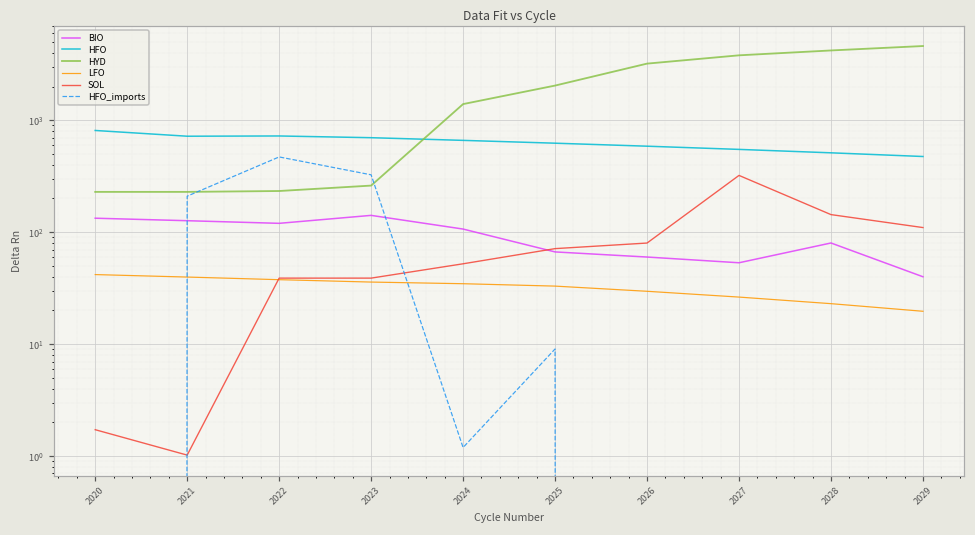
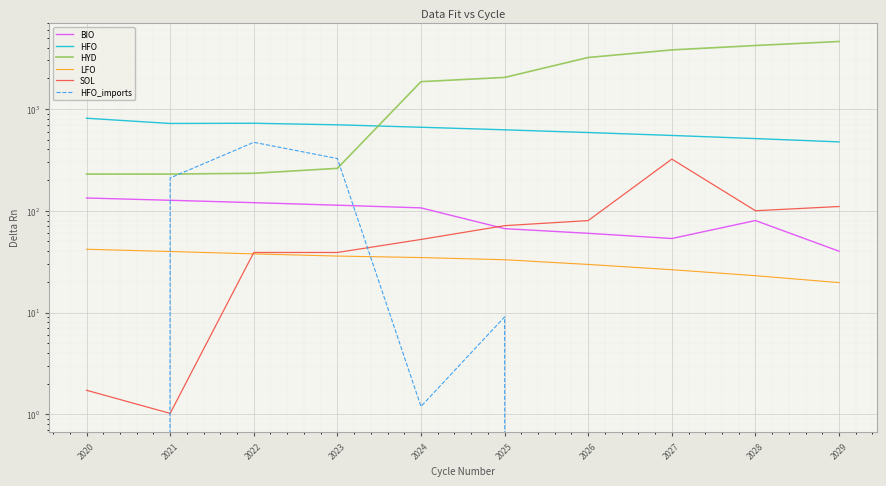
  {
    "BIO": {
      "2020": 130,
      "2021": 130,
      "2022": 120,
-     "2023": 140,
+     "2023": 110,
      "2024": 110,
      "2025": 70,
      "2026": 60,
      "2027": 50,
      "2028": 80,
      "2029": 40
    },
    "HYD": {
      "2020": 230,
      "2021": 230,
      "2022": 230,
      "2023": 260,
-     "2024": 1400,
+     "2024": 1900,
      "2025": 2000,
      "2026": 3200,
      "2027": 3800,
      "2028": 4200,
      "2029": 5000
    },
    "LFO": {
      "2020": 42,
      "2021": 40,
      "2023": 36,
      "2024": 35,
      "2025": 33,
      "2026": 30,
      "2027": 26,
      "2028": 23,
      "2029": 20
    },
    "SOL": {
      "2020": 1.7,
      "2021": 1,
      "2023": 39,
      "2024": 50,
      "2025": 70,
      "2026": 80,
      "2027": 320,
-     "2028": 140,
+     "2028": 100,
      "2029": 110
    }
  }
